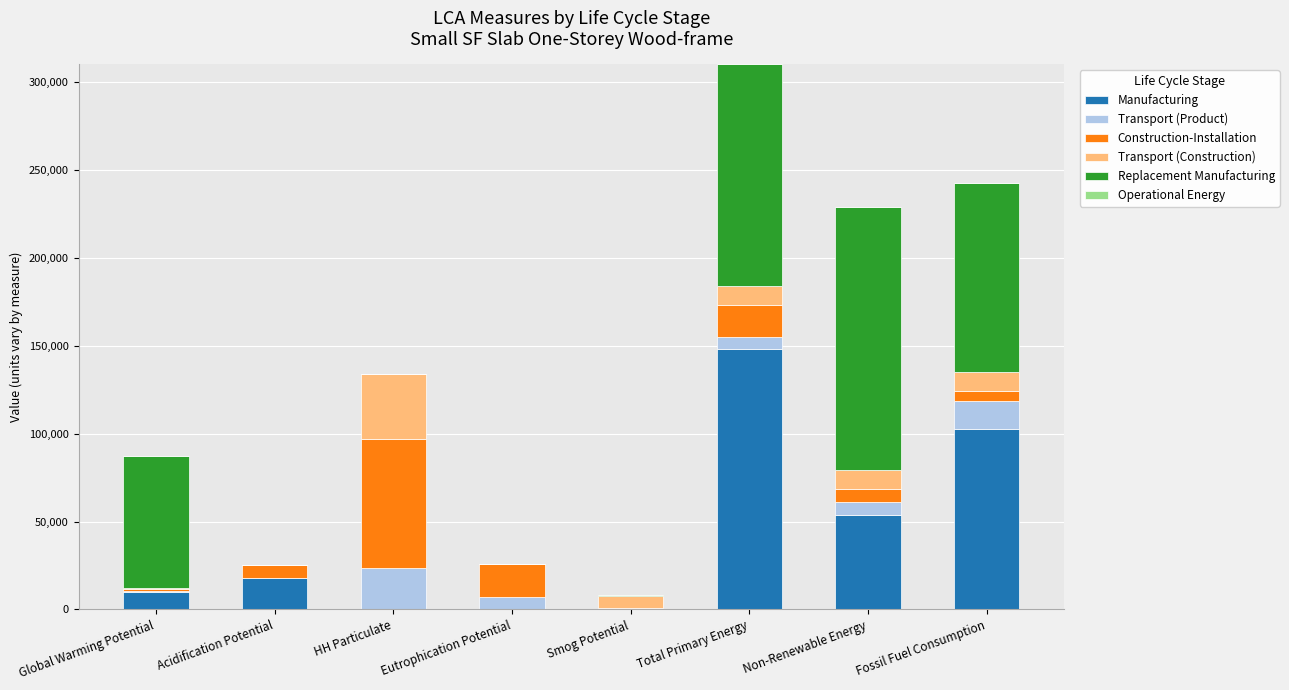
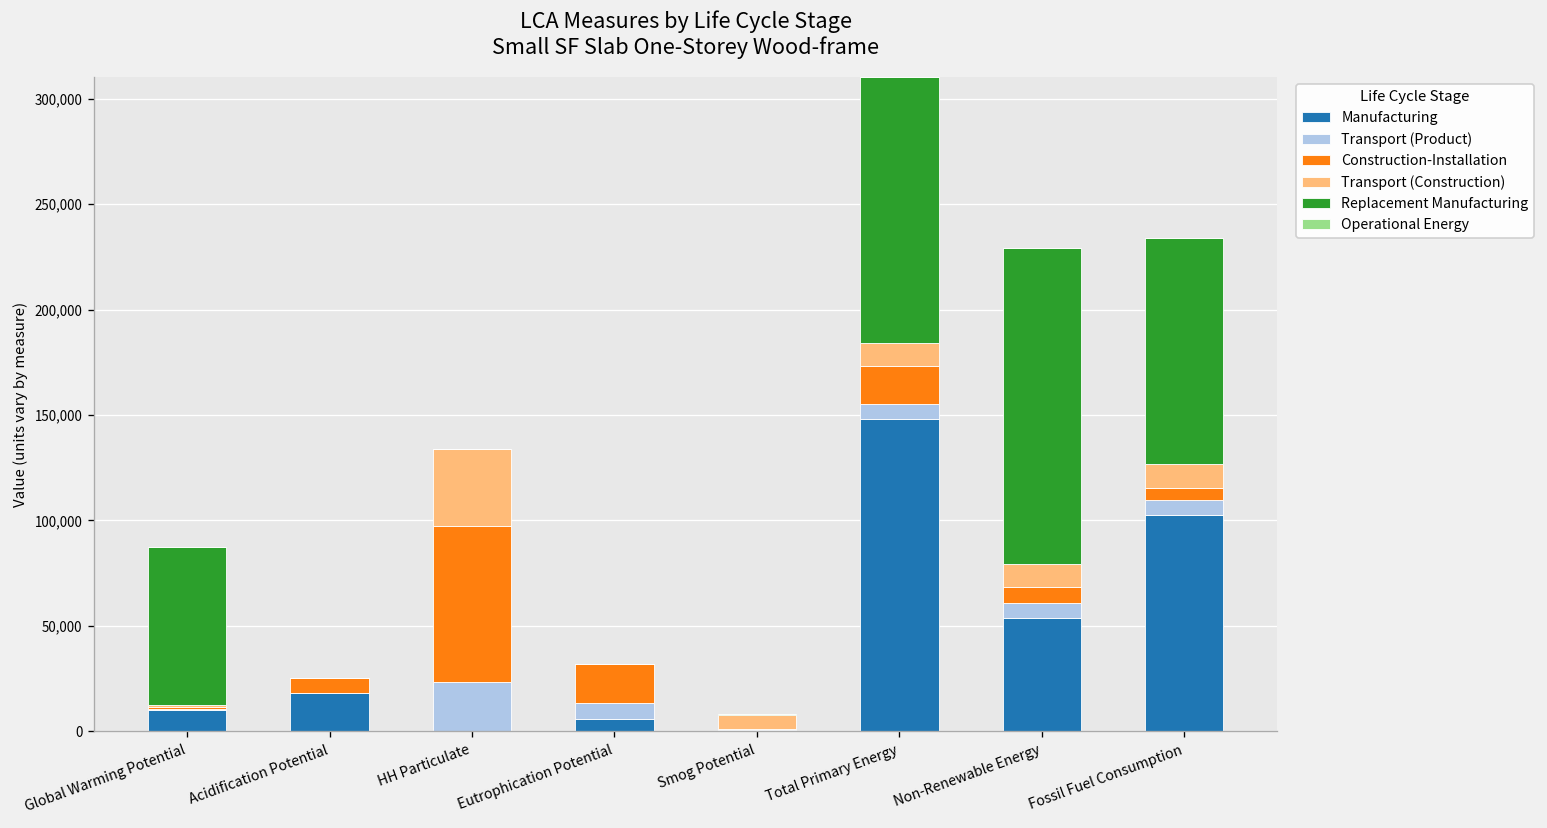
  {
    "Manufacturing": {
      "Global Warming Potential": "10,000",
      "Acidification Potential": "18,000",
-     "Eutrophication Potential": "0",
+     "Eutrophication Potential": "6,000",
      "Total Primary Energy": "148,000",
      "Non-Renewable Energy": "54,000",
      "Fossil Fuel Consumption": "103,000"
    },
    "Transport (Product)": {
      "HH Particulate": "23,000",
      "Eutrophication Potential": "7,000",
      "Total Primary Energy": "7,000",
      "Non-Renewable Energy": "7,000",
-     "Fossil Fuel Consumption": "16,000"
+     "Fossil Fuel Consumption": "7,000"
    },
    "Construction-Installation": {
      "Acidification Potential": "7,000",
      "HH Particulate": "74,000",
      "Eutrophication Potential": "18,000",
      "Total Primary Energy": "18,000",
      "Non-Renewable Energy": "8,000",
      "Fossil Fuel Consumption": "6,000"
    },
    "Transport (Construction)": {
      "HH Particulate": "37,000",
      "Smog Potential": "7,000",
      "Total Primary Energy": "11,000",
      "Non-Renewable Energy": "11,000",
      "Fossil Fuel Consumption": "11,000"
    },
    "Operational Energy": {
      "Acidification Potential": "0",
      "HH Particulate": "0",
      "Eutrophication Potential": "0",
      "Smog Potential": "0"
    }
  }
